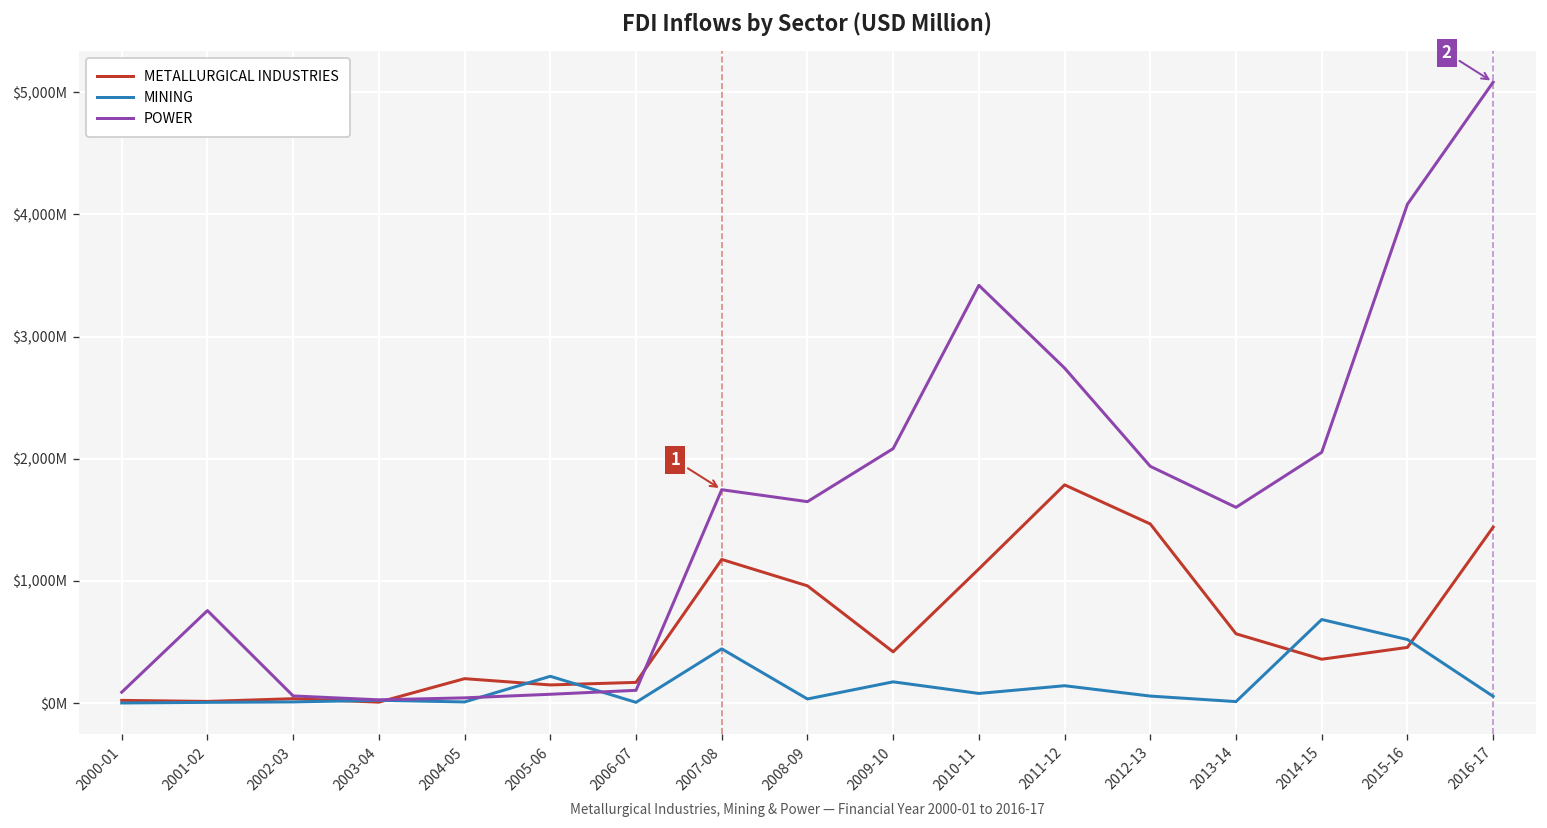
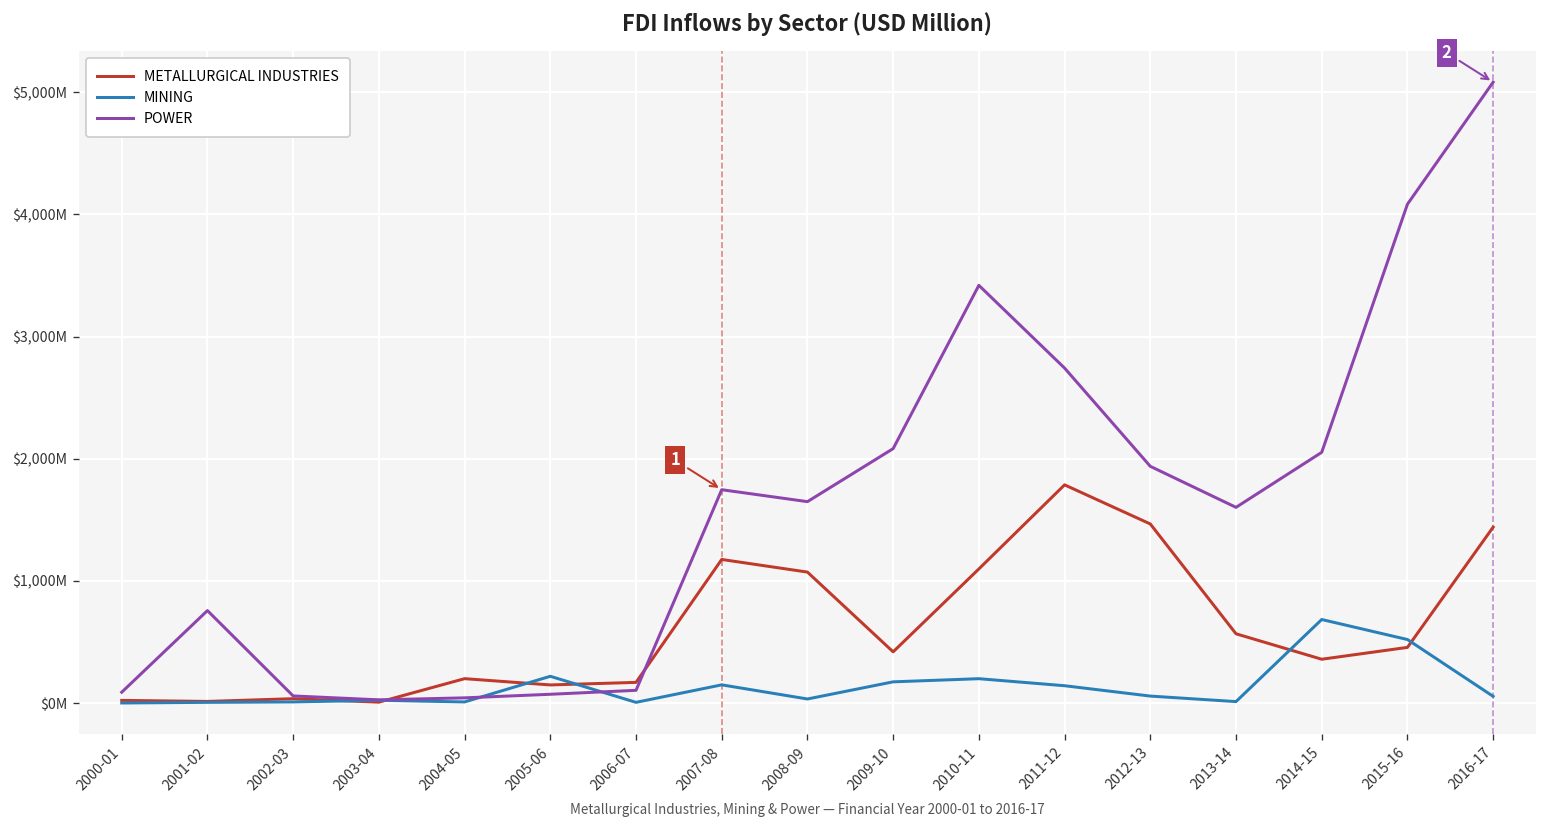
  {
    "METALLURGICAL INDUSTRIES": {
      "2004-05": "$200,000,000",
      "2005-06": "$150,000,000",
      "2006-07": "$170,000,000",
      "2007-08": "$1,180,000,000",
-     "2008-09": "$960,000,000",
+     "2008-09": "$1,070,000,000",
      "2009-10": "$420,000,000",
      "2010-11": "$1,100,000,000",
      "2011-12": "$1,790,000,000",
      "2012-13": "$1,470,000,000",
      "2013-14": "$570,000,000",
      "2014-15": "$360,000,000",
      "2015-16": "$460,000,000",
      "2016-17": "$1,440,000,000"
    },
    "MINING": {
      "2002-03": "$10,000,000",
      "2004-05": "$10,000,000",
      "2005-06": "$220,000,000",
      "2006-07": "$10,000,000",
-     "2007-08": "$440,000,000",
+     "2007-08": "$150,000,000",
      "2008-09": "$30,000,000",
      "2009-10": "$170,000,000",
-     "2010-11": "$80,000,000",
+     "2010-11": "$200,000,000",
      "2011-12": "$140,000,000",
      "2012-13": "$60,000,000",
      "2013-14": "$10,000,000",
      "2014-15": "$680,000,000",
      "2015-16": "$520,000,000",
      "2016-17": "$60,000,000"
    },
    "POWER": {
      "2000-01": "$90,000,000",
      "2001-02": "$760,000,000",
      "2004-05": "$40,000,000",
      "2005-06": "$70,000,000",
      "2006-07": "$100,000,000",
      "2007-08": "$1,750,000,000",
      "2008-09": "$1,650,000,000",
      "2009-10": "$2,080,000,000",
      "2010-11": "$3,420,000,000",
      "2011-12": "$2,740,000,000",
      "2012-13": "$1,940,000,000",
      "2013-14": "$1,600,000,000",
      "2014-15": "$2,050,000,000",
      "2015-16": "$4,080,000,000",
      "2016-17": "$5,080,000,000"
    }
  }
